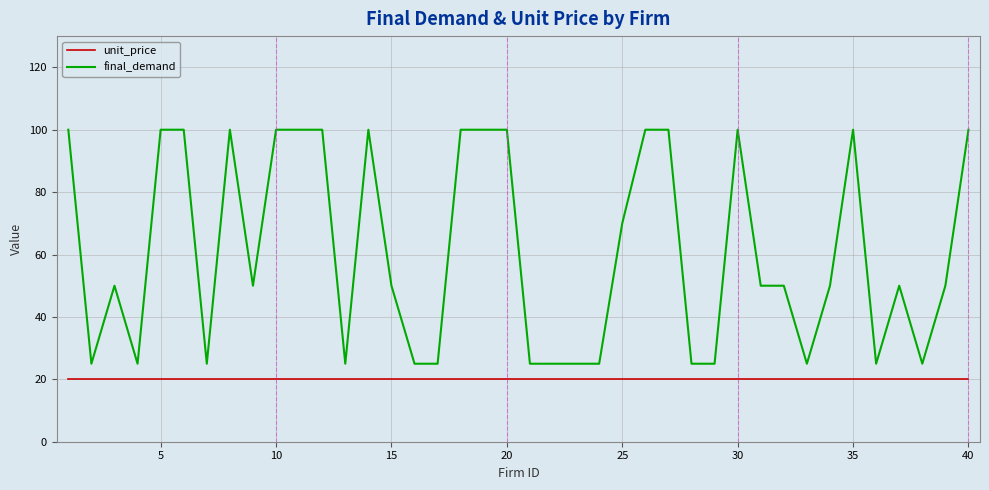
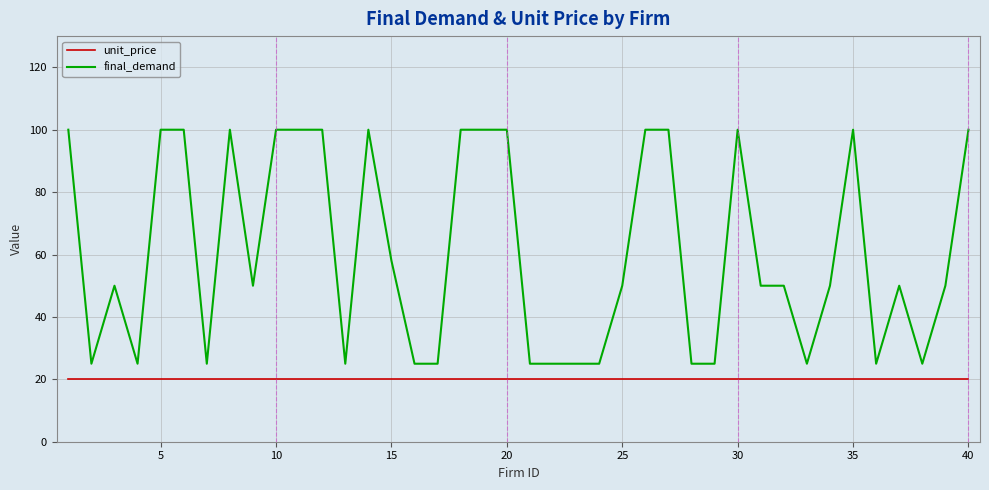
  {
    "unit_price": {
      "5": 20,
      "10": 20,
      "15": 20,
      "20": 20,
      "25": 20,
      "30": 20,
      "35": 20,
      "40": 20
    },
    "final_demand": {
      "5": 100,
      "10": 100,
-     "15": 50,
+     "15": 58,
      "20": 100,
-     "25": 70,
+     "25": 50,
      "30": 100,
      "35": 100,
      "40": 100
    }
  }
